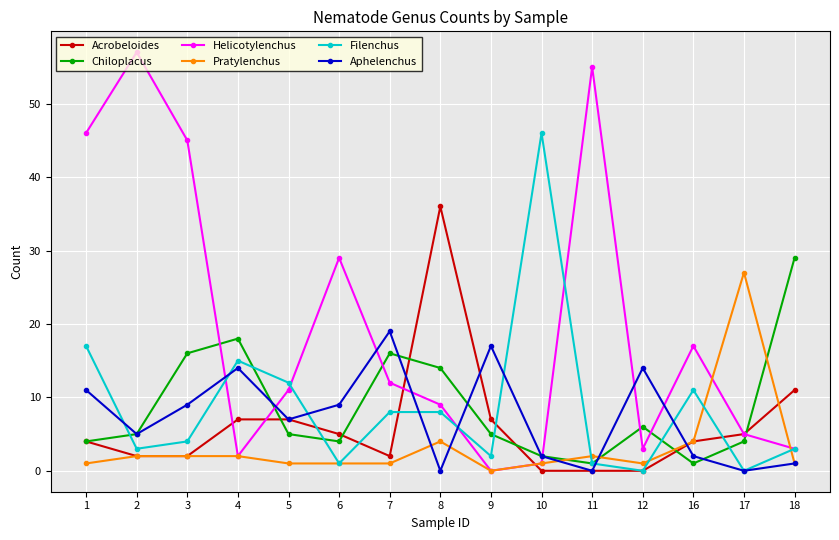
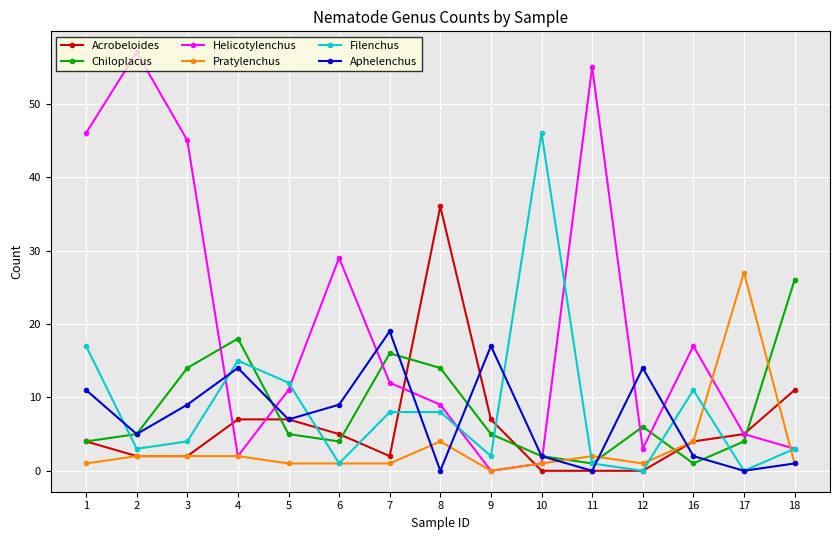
  {
    "Acrobeloides": {
      "4": 7,
      "6": 5,
      "7": 2,
      "8": 36,
      "9": 7,
      "10": 0,
      "18": 11
    },
    "Chiloplacus": {
-     "3": 16,
+     "3": 14,
      "4": 18,
      "5": 5,
      "6": 4,
      "7": 16,
      "8": 14,
      "9": 5,
      "12": 6,
      "16": 1,
      "17": 4,
-     "18": 29
+     "18": 26
    },
    "Helicotylenchus": {
      "1": 46,
      "3": 45,
      "5": 11,
      "6": 29,
      "7": 12,
      "8": 9,
      "11": 55,
      "12": 3,
      "16": 17
    },
    "Pratylenchus": {
      "1": 1,
      "5": 1,
      "7": 1,
      "8": 4,
      "11": 2,
      "12": 1,
      "17": 27
    },
    "Filenchus": {
      "1": 17,
      "2": 3,
      "3": 4,
      "4": 15,
      "5": 12,
      "7": 8,
      "8": 8,
      "9": 2,
      "10": 46,
      "16": 11
    },
    "Aphelenchus": {
      "1": 11,
      "3": 9,
      "4": 14,
      "6": 9,
      "7": 19,
      "8": 0,
      "9": 17,
      "12": 14,
      "16": 2
    }
  }
